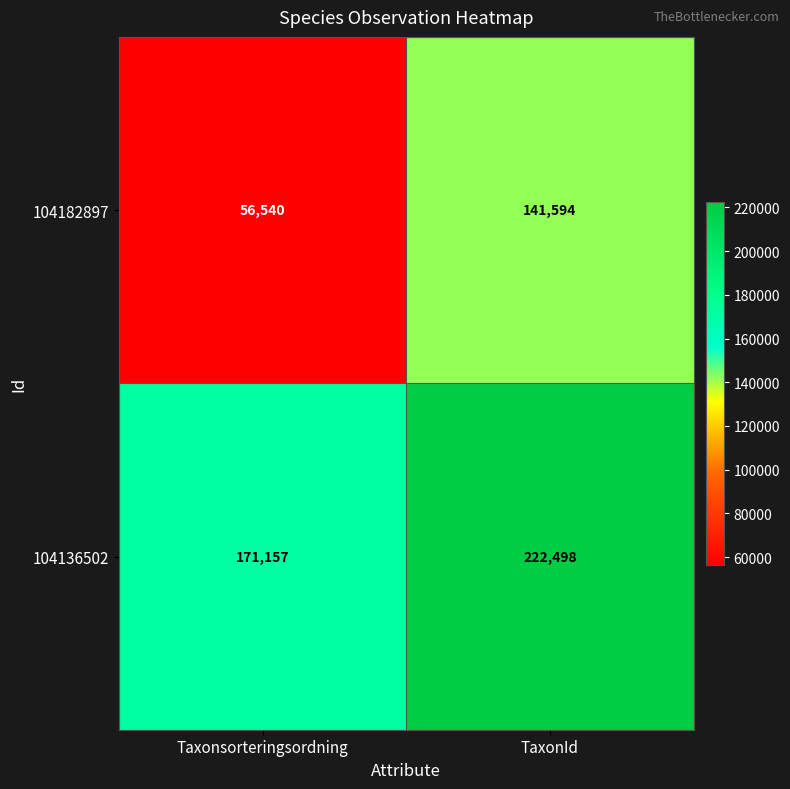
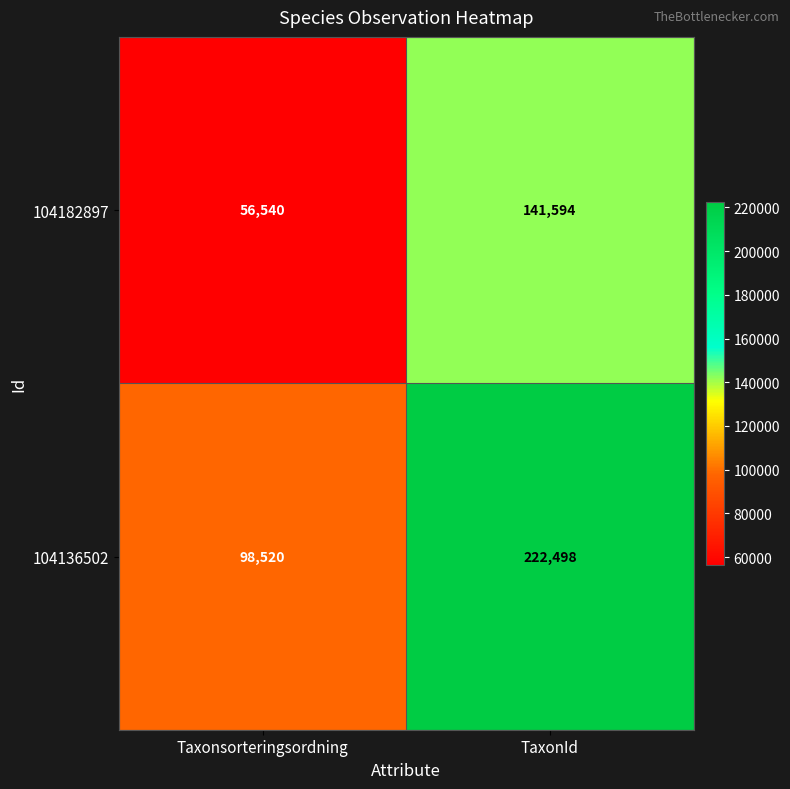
  {
    "104182897": {
      "Taxonsorteringsordning": "56,540",
      "TaxonId": "141,594"
    },
    "104136502": {
-     "Taxonsorteringsordning": "171,157",
+     "Taxonsorteringsordning": "98,520",
      "TaxonId": "222,498"
    }
  }
